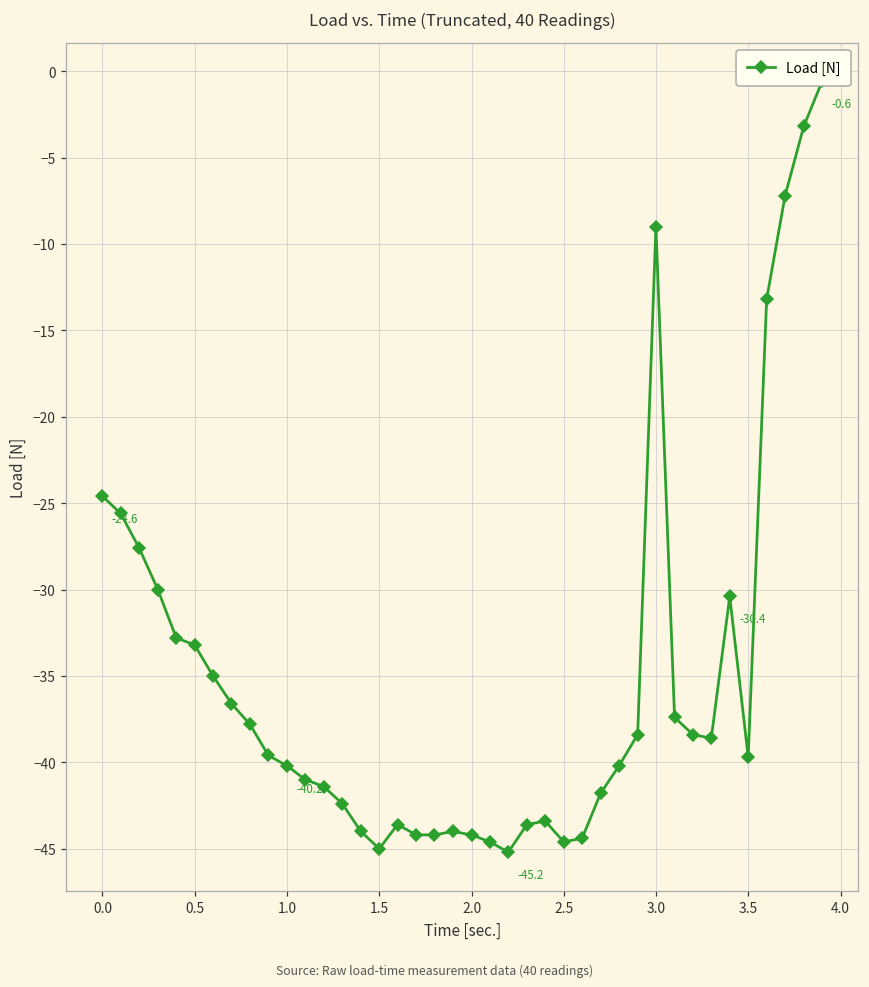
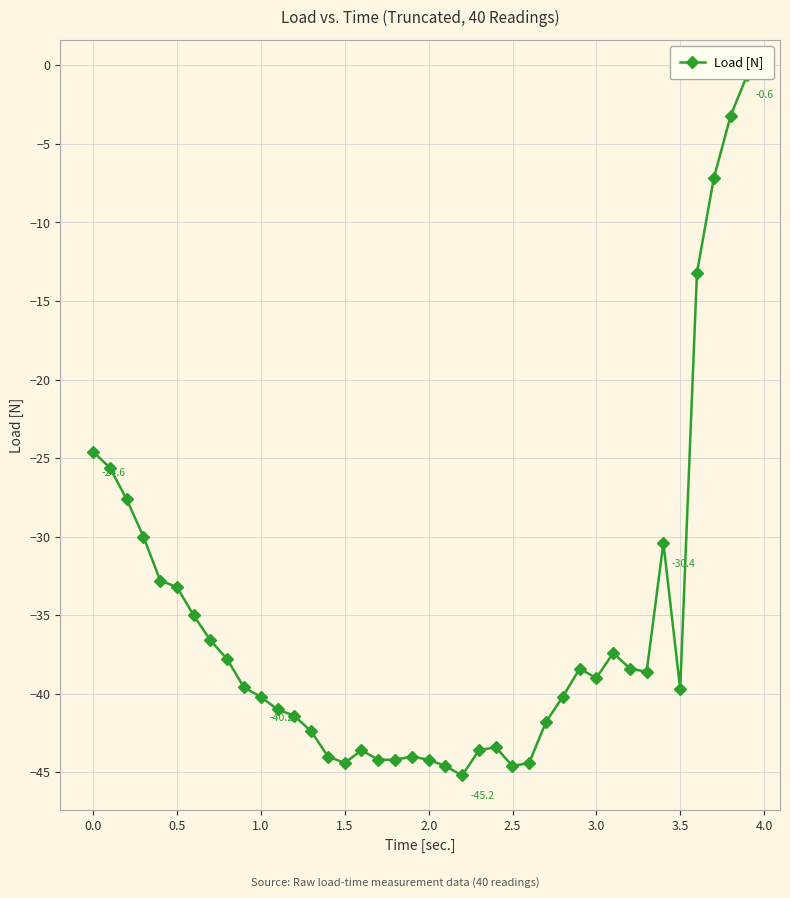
  {
    "0.5": -33.2,
-   "1.5": -45.0,
+   "1.5": -44.4,
    "2.0": -44.2,
    "2.5": -44.6,
-   "3.0": -9,
+   "3.0": -39,
    "3.5": -39.7
  }
